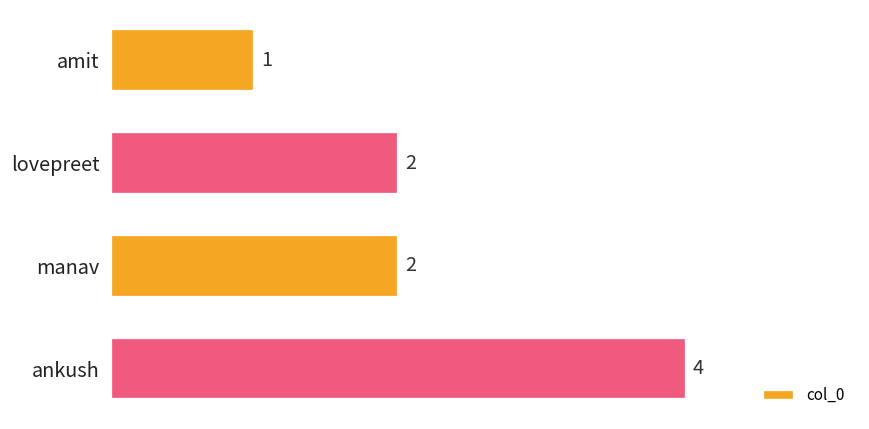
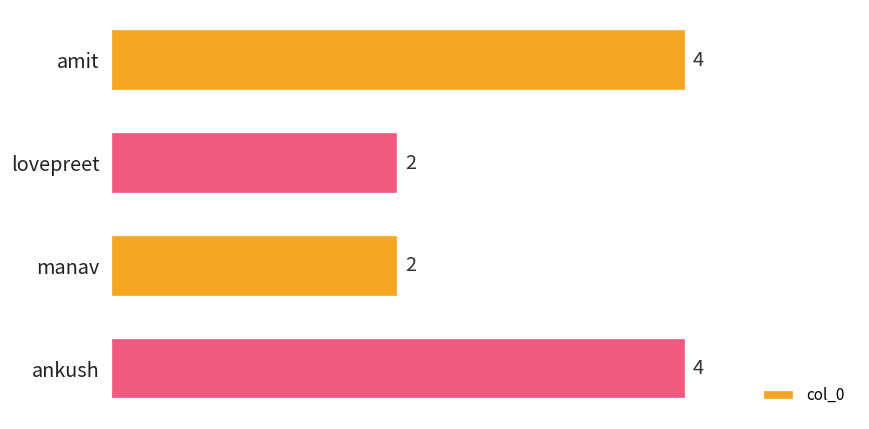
  {
-   "amit": 1,
+   "amit": 4,
    "lovepreet": 2,
    "manav": 2,
    "ankush": 4
  }
